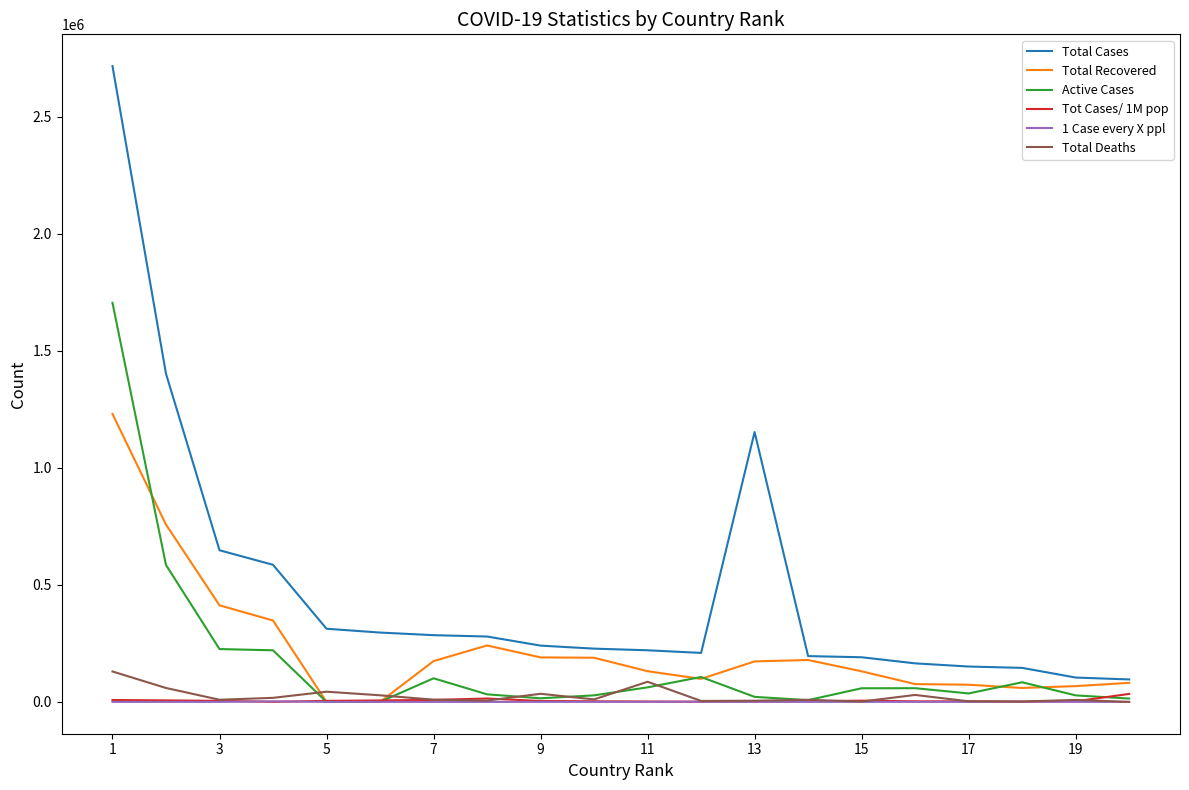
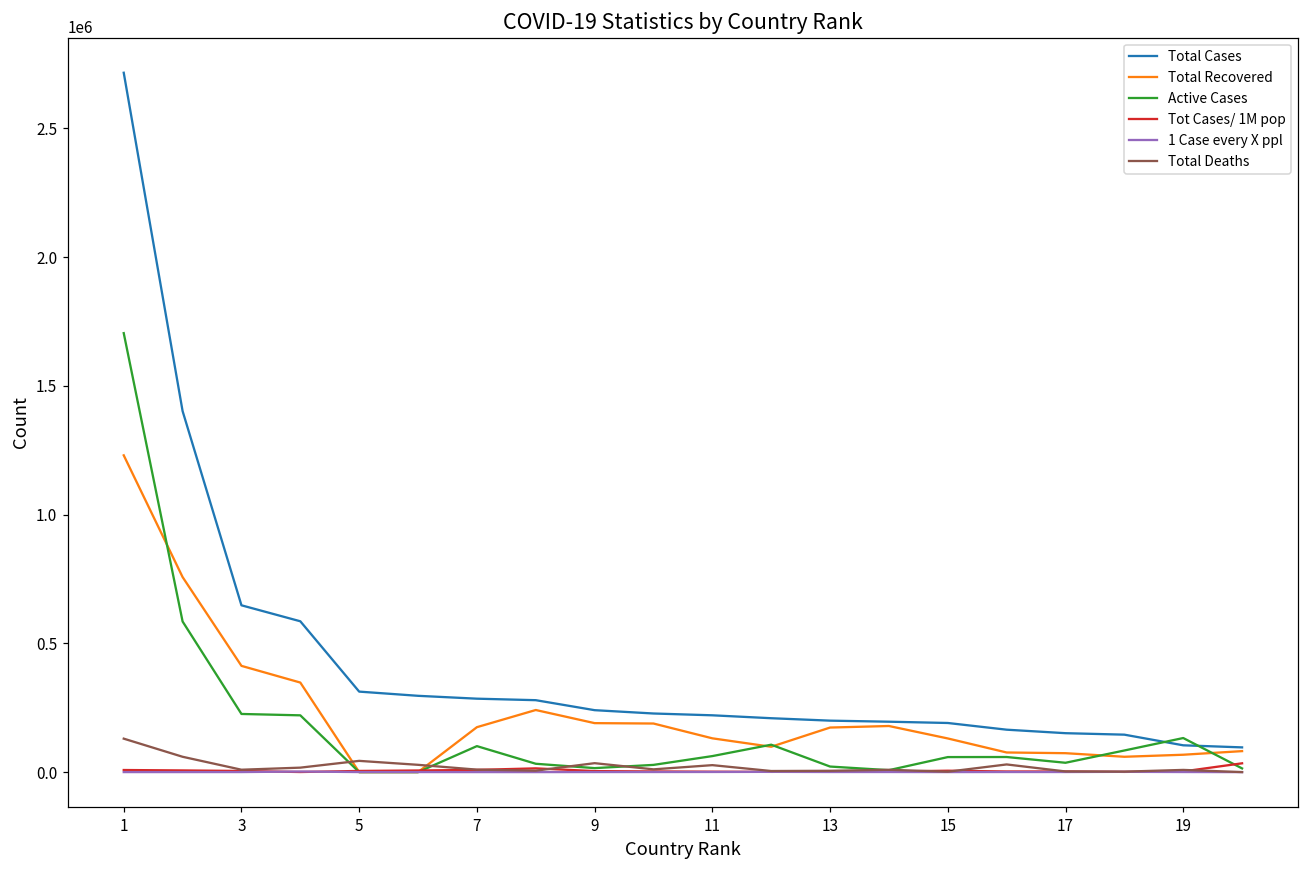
  {
    "Total Cases": {
      "1": 2720000,
      "3": 650000,
      "5": 310000,
      "7": 290000,
      "9": 240000,
      "11": 220000,
-     "13": 1150000,
+     "13": 200000,
      "15": 190000,
      "17": 150000,
      "19": 100000
    },
    "Total Recovered": {
      "1": 1230000,
      "3": 410000,
      "7": 170000,
      "9": 190000,
      "11": 130000,
      "13": 170000,
      "15": 130000,
      "17": 70000,
      "19": 70000
    },
    "Active Cases": {
      "1": 1700000,
      "3": 230000,
      "7": 100000,
      "9": 20000,
      "11": 60000,
      "13": 20000,
      "15": 60000,
      "17": 40000,
-     "19": 30000
+     "19": 130000
    },
    "Total Deaths": {
      "1": 130000,
      "5": 40000,
      "9": 30000,
-     "11": 90000
+     "11": 30000
    }
  }
